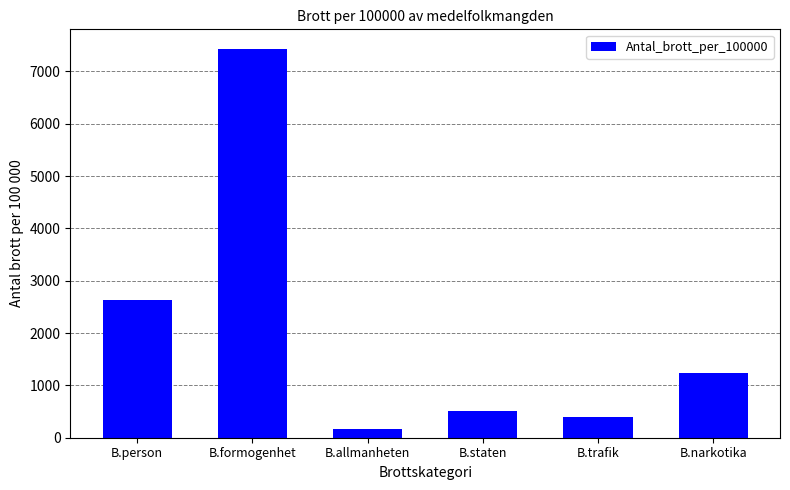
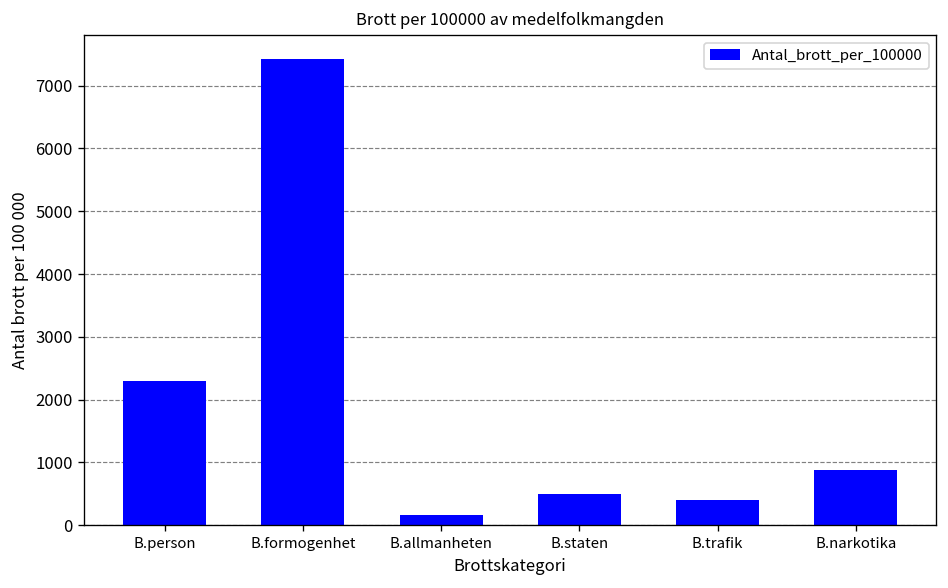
  {
-   "B.person": 2600,
+   "B.person": 2300,
    "B.formogenhet": 7400,
    "B.allmanheten": 200,
    "B.staten": 500,
    "B.trafik": 400,
-   "B.narkotika": 1200
+   "B.narkotika": 900
  }
